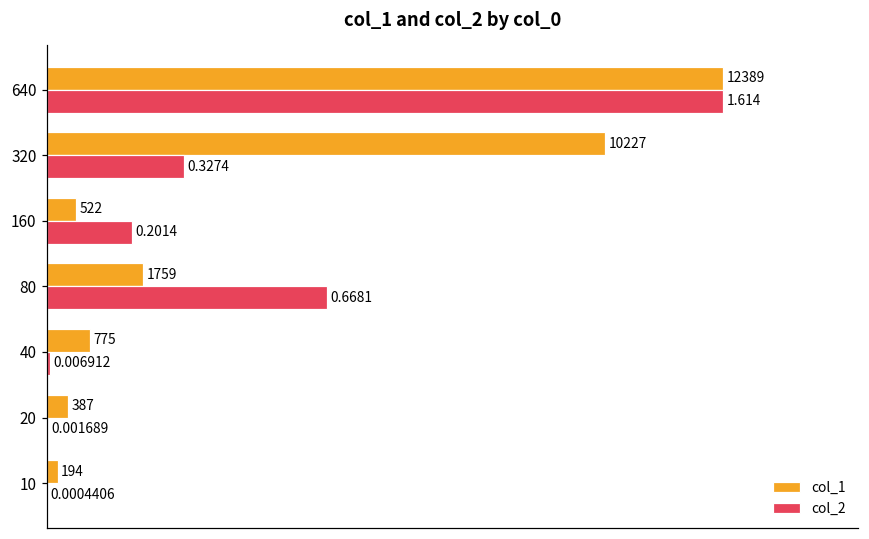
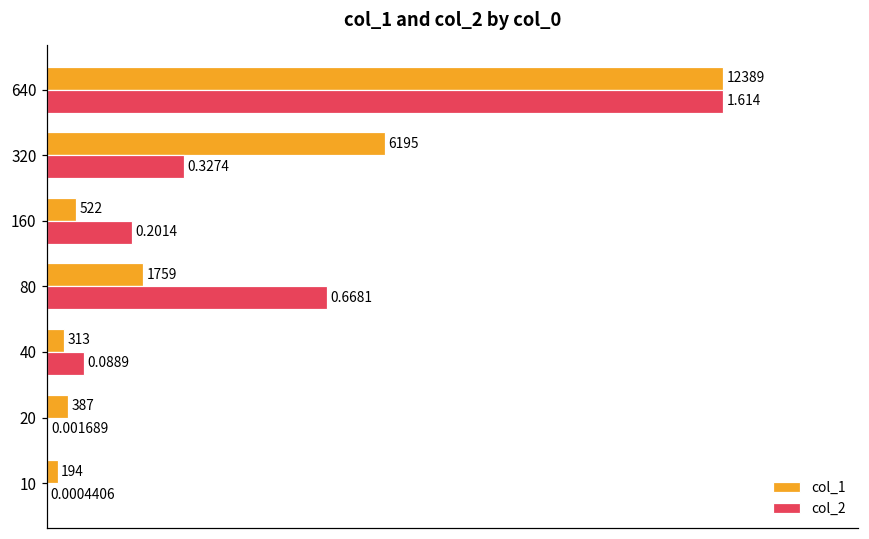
  {
    "col_1": {
-     "320": 10227,
-     "40": 775
+     "320": 6195,
+     "40": 313
    },
    "col_2": {
-     "40": 0.006912
+     "40": 0.0889
    }
  }
